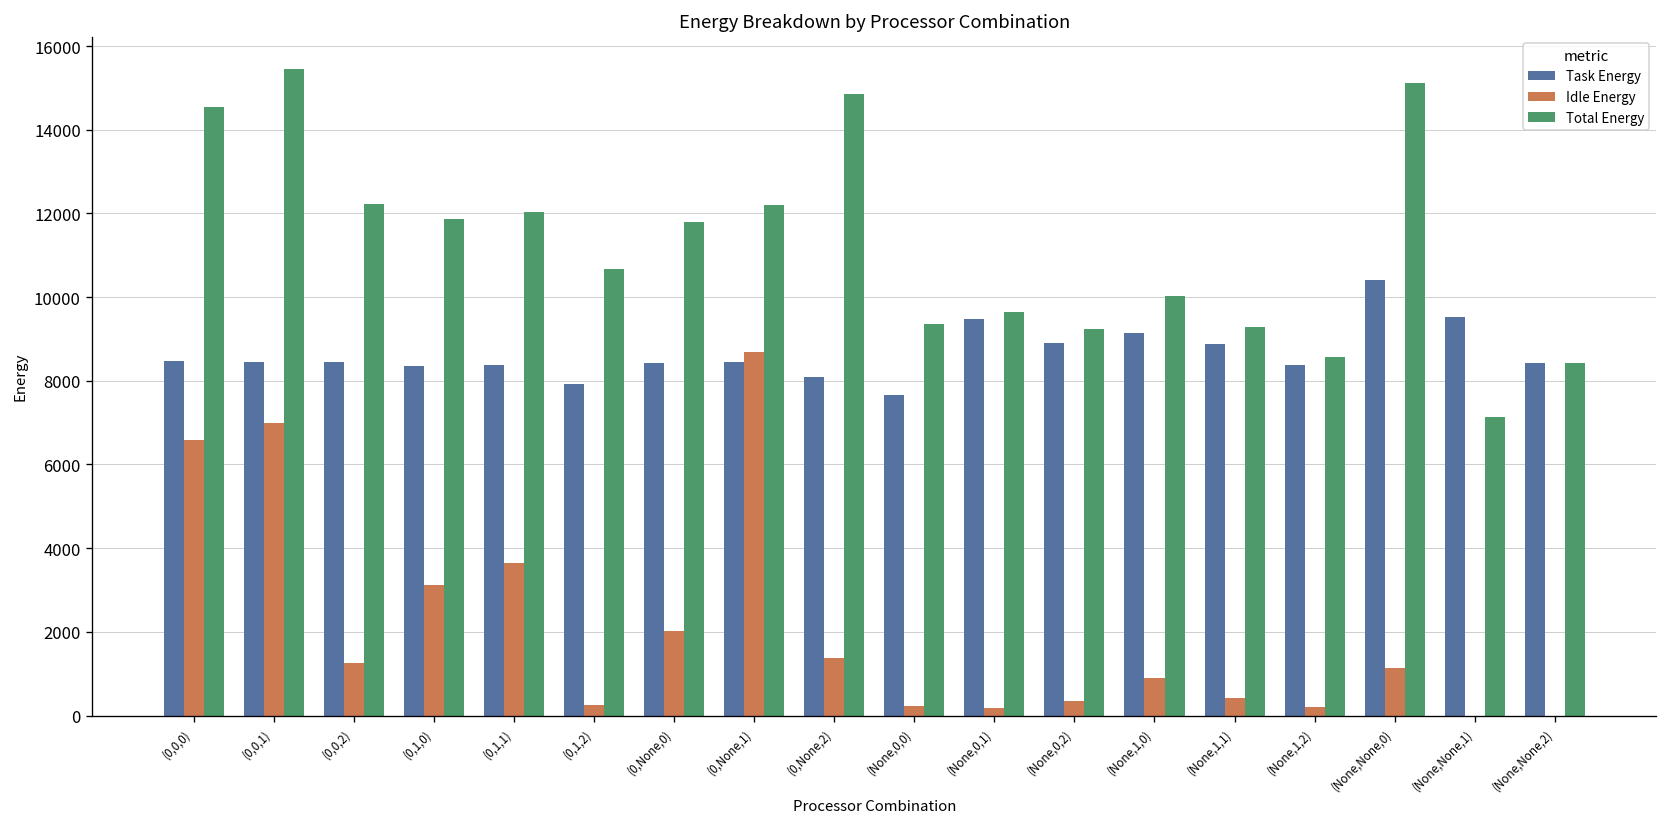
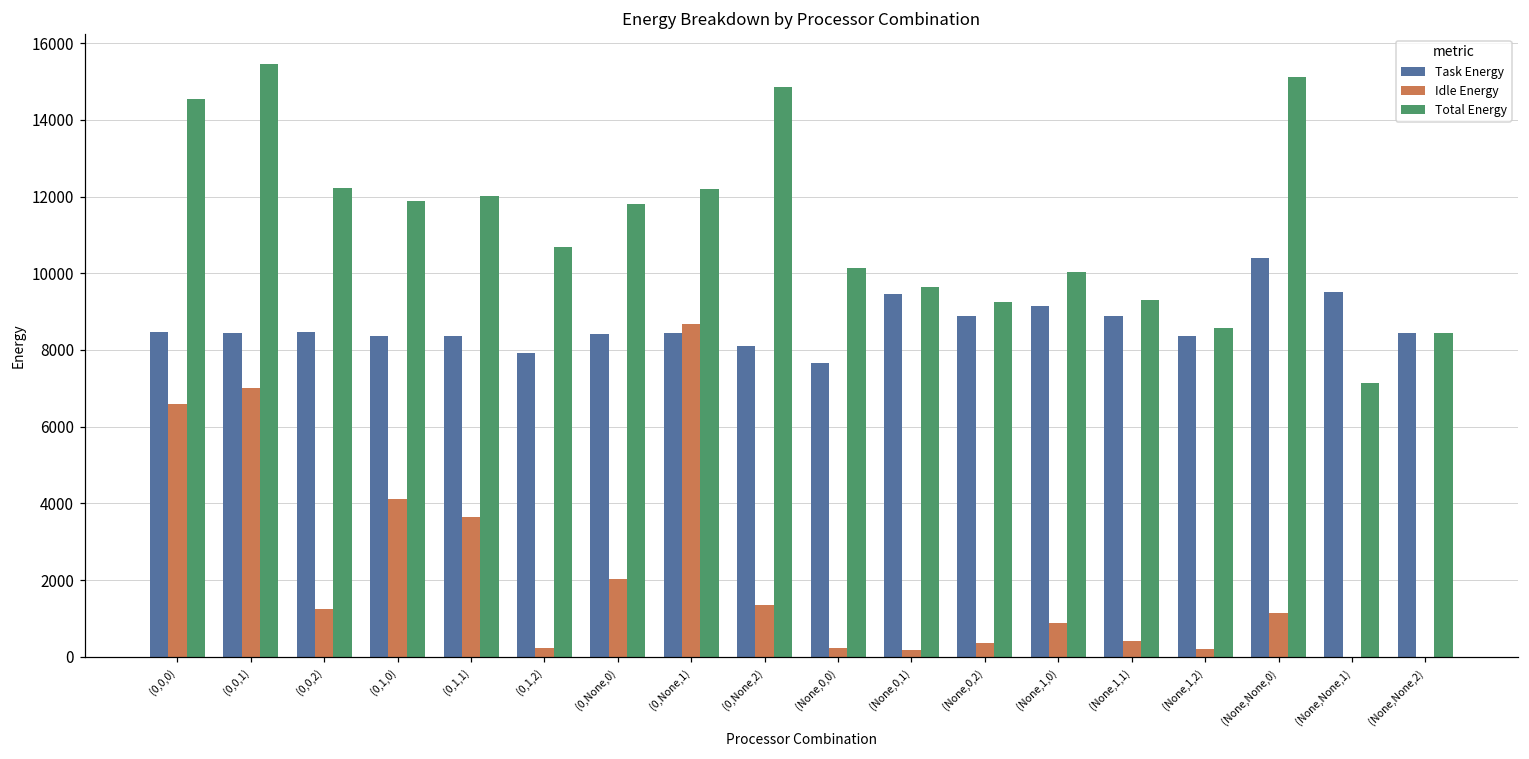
  {
    "Task Energy": {
      "(0,0,0)": 8500,
      "(0,0,1)": 8500,
      "(0,0,2)": 8500,
      "(0,1,0)": 8400,
      "(0,1,1)": 8400,
      "(0,1,2)": 7900,
      "(0,None,0)": 8400,
      "(0,None,1)": 8500,
      "(0,None,2)": 8100,
      "(None,0,0)": 7700,
      "(None,0,1)": 9500,
      "(None,0,2)": 8900,
      "(None,1,0)": 9100,
      "(None,1,1)": 8900,
      "(None,1,2)": 8400,
      "(None,None,0)": 10400,
      "(None,None,1)": 9500,
      "(None,None,2)": 8400
    },
    "Idle Energy": {
      "(0,0,0)": 6600,
      "(0,0,1)": 7000,
      "(0,0,2)": 1300,
-     "(0,1,0)": 3100,
+     "(0,1,0)": 4100,
      "(0,1,1)": 3700,
      "(0,1,2)": 200,
      "(0,None,0)": 2000,
      "(0,None,1)": 8700,
      "(0,None,2)": 1400,
      "(None,0,0)": 200,
      "(None,0,1)": 200,
      "(None,0,2)": 400,
      "(None,1,0)": 900,
      "(None,1,1)": 400,
      "(None,1,2)": 200,
      "(None,None,0)": 1100,
      "(None,None,1)": 0,
      "(None,None,2)": 0
    },
    "Total Energy": {
      "(0,0,0)": 14500,
      "(0,0,1)": 15500,
      "(0,0,2)": 12200,
      "(0,1,0)": 11900,
      "(0,1,1)": 12000,
      "(0,1,2)": 10700,
      "(0,None,0)": 11800,
      "(0,None,1)": 12200,
      "(0,None,2)": 14900,
-     "(None,0,0)": 9400,
+     "(None,0,0)": 10100,
      "(None,0,1)": 9600,
      "(None,0,2)": 9200,
      "(None,1,0)": 10000,
      "(None,1,1)": 9300,
      "(None,1,2)": 8600,
      "(None,None,0)": 15100,
      "(None,None,1)": 7100,
      "(None,None,2)": 8400
    }
  }
